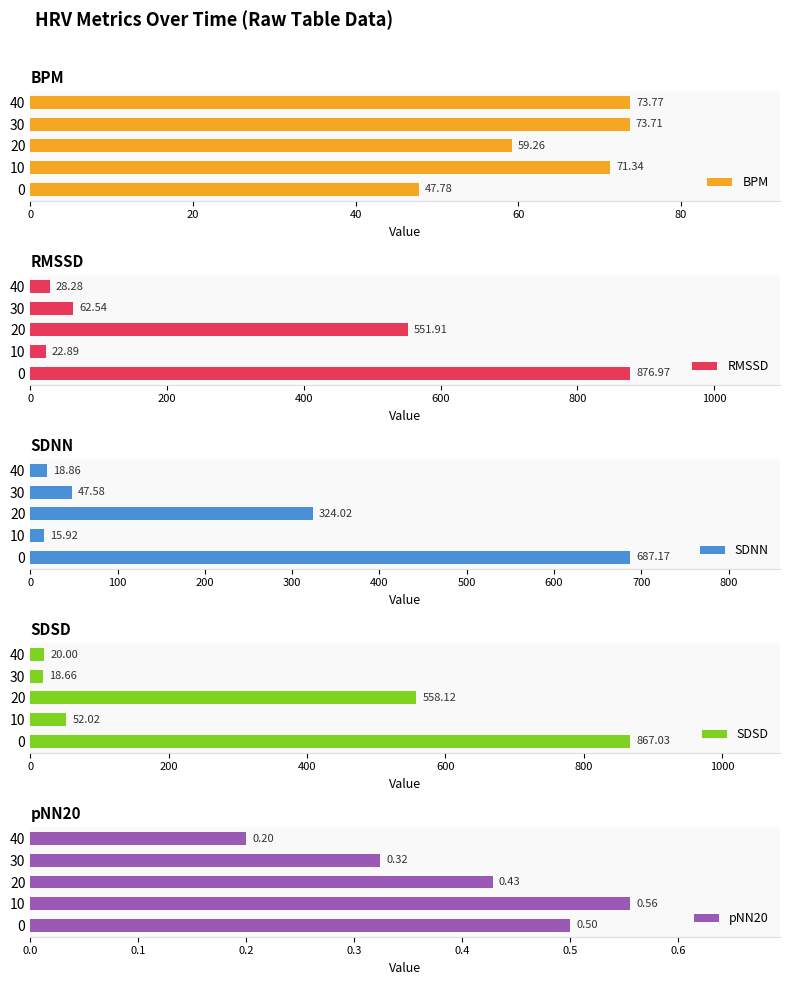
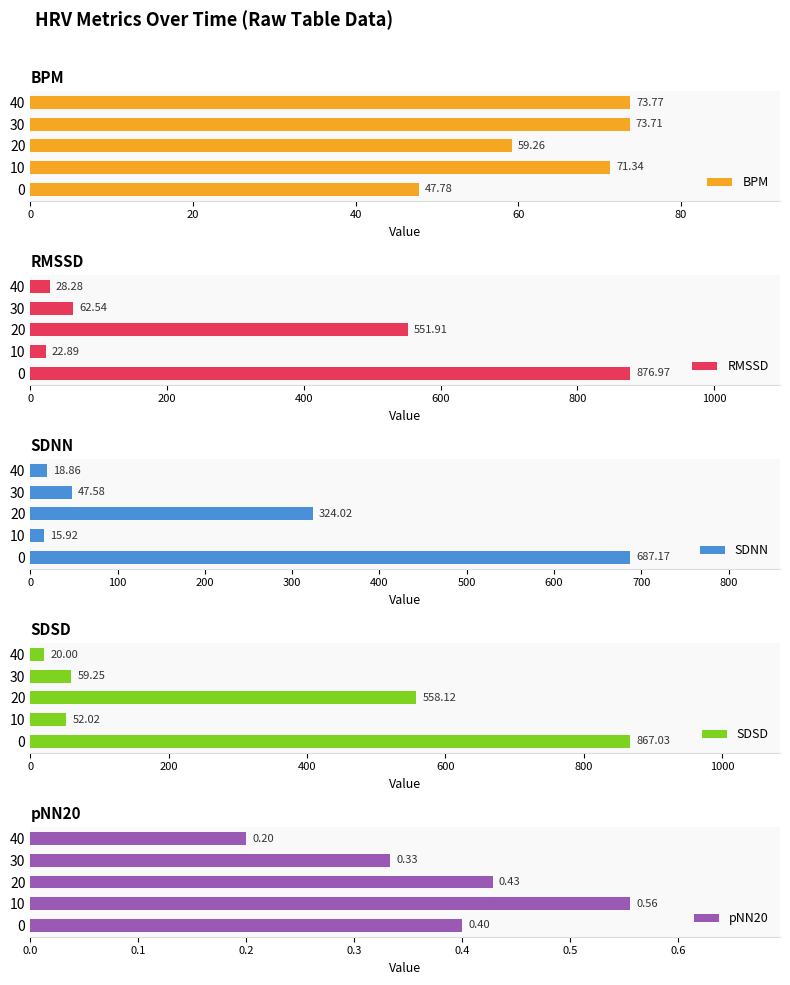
  {
    "BPM": {
      "BPM": {
        "40": 73.77,
        "30": 73.71,
        "20": 59.26,
        "10": 71.34,
        "0": 47.78
      }
    },
    "RMSSD": {
      "RMSSD": {
        "40": 28.28,
        "30": 62.54,
        "20": 551.91,
        "10": 22.89,
        "0": 876.97
      }
    },
    "SDNN": {
      "SDNN": {
        "40": 18.86,
        "30": 47.58,
        "20": 324.02,
        "10": 15.92,
        "0": 687.17
      }
    },
    "SDSD": {
      "SDSD": {
        "40": 20.00,
-       "30": 18.66,
+       "30": 59.25,
        "20": 558.12,
        "10": 52.02,
        "0": 867.03
      }
    },
    "pNN20": {
      "pNN20": {
        "40": 0.20,
-       "30": 0.32,
+       "30": 0.33,
        "20": 0.43,
        "10": 0.56,
-       "0": 0.50
+       "0": 0.40
      }
    }
  }
